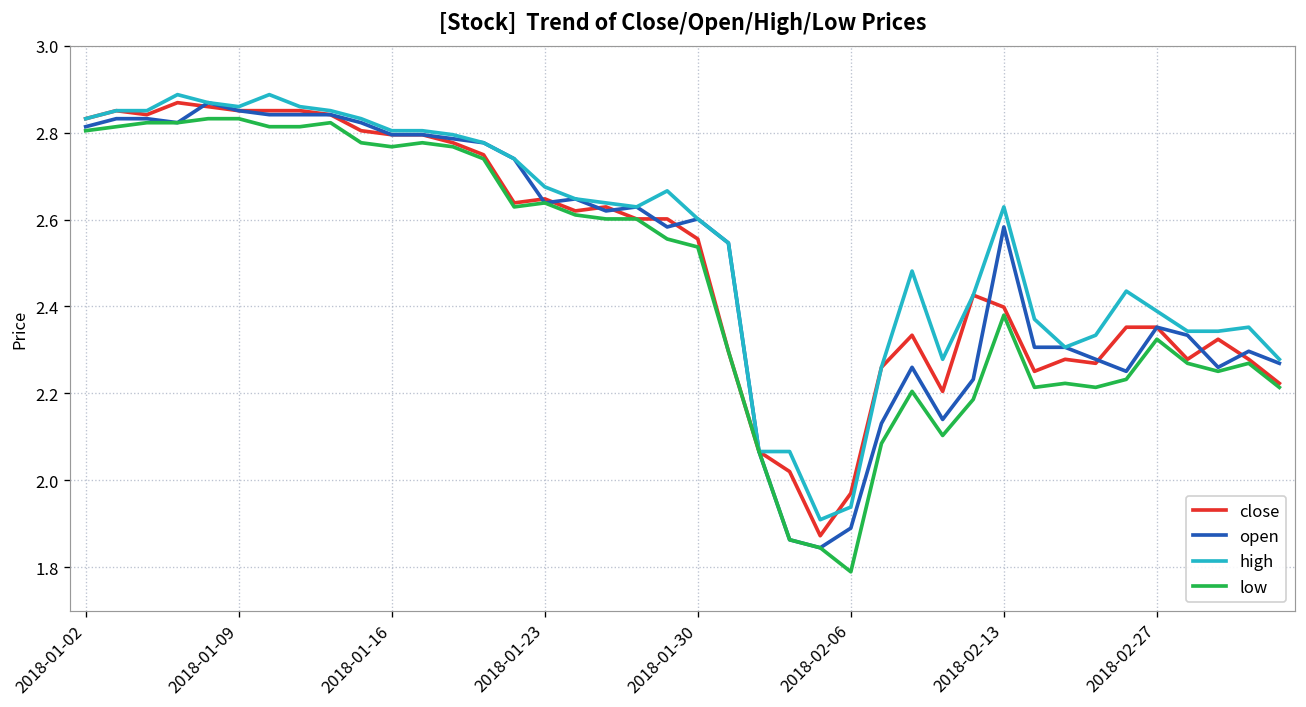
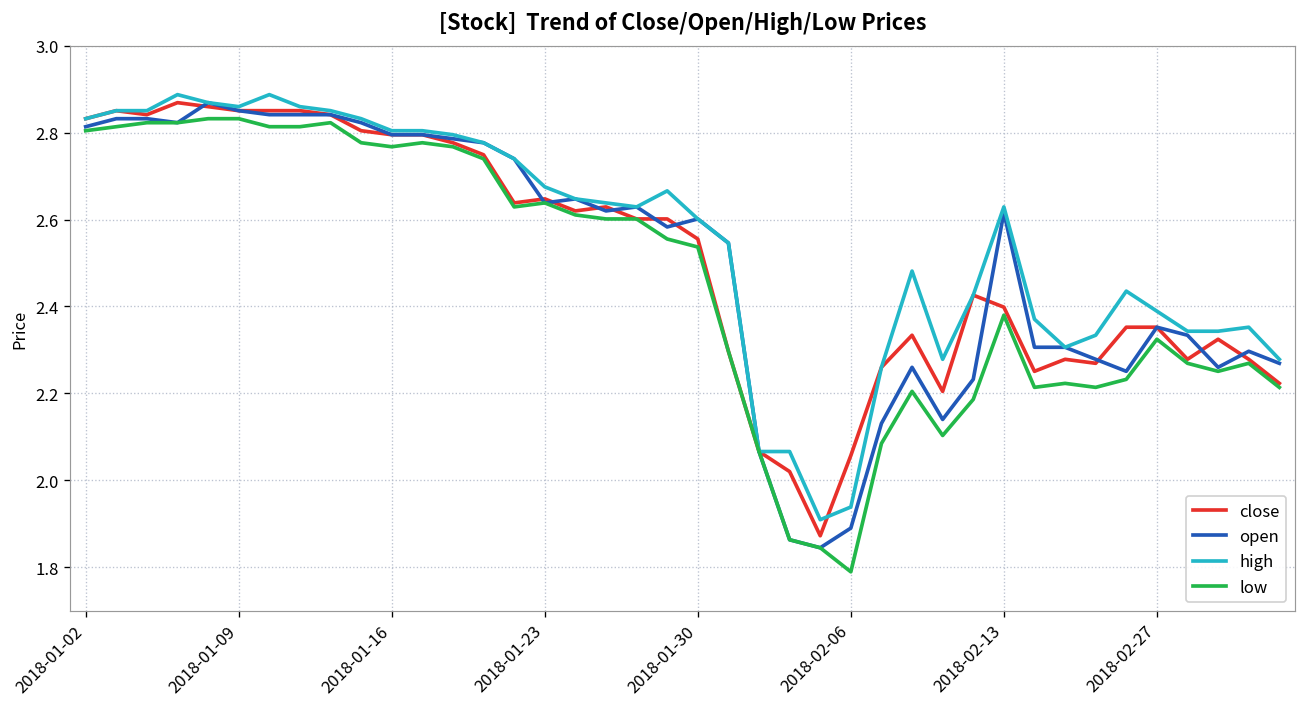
  {
    "close": {
      "2018-01-23": 2.65,
      "2018-01-30": 2.56,
-     "2018-02-06": 1.97,
+     "2018-02-06": 2.06,
      "2018-02-13": 2.40
    },
    "open": {
      "2018-01-02": 2.81,
      "2018-02-06": 1.89,
-     "2018-02-13": 2.58
+     "2018-02-13": 2.62
    },
    "high": {
      "2018-01-09": 2.86,
      "2018-01-16": 2.80,
      "2018-01-23": 2.68,
      "2018-02-06": 1.94,
      "2018-02-13": 2.63,
      "2018-02-27": 2.39
    },
    "low": {
      "2018-01-02": 2.80,
      "2018-01-09": 2.83,
      "2018-01-16": 2.77,
      "2018-01-30": 2.54,
      "2018-02-06": 1.79,
      "2018-02-13": 2.38,
      "2018-02-27": 2.32
    }
  }
